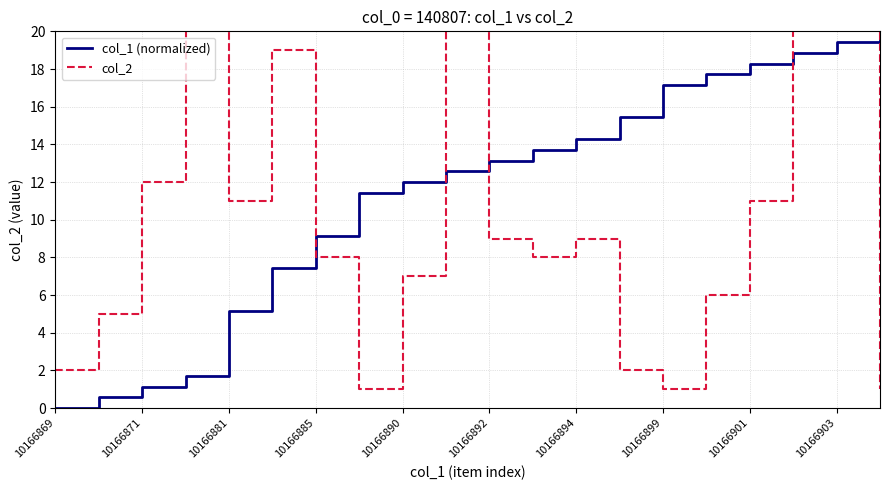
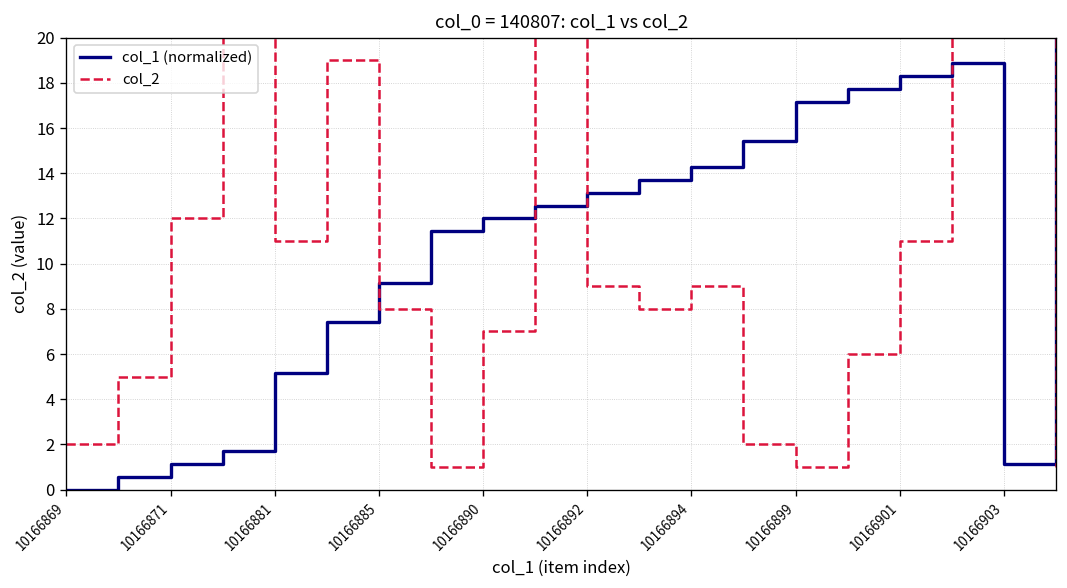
  {
    "col_1 (normalized)": {
      "10166869": 0.0,
      "10166871": 1.1,
      "10166881": 5.1,
      "10166885": 9.1,
      "10166890": 12.0,
      "10166892": 13.1,
      "10166894": 14.3,
      "10166899": 17.1,
      "10166901": 18.3,
-     "10166903": 19.4
+     "10166903": 1.1
    },
    "col_2": {
      "10166869": 2.0,
      "10166871": 12.0,
      "10166881": 11.0,
      "10166885": 8.0,
      "10166890": 7.0,
      "10166892": 9.0,
      "10166894": 9.0,
      "10166899": 1.0,
      "10166901": 11.0
    }
  }
